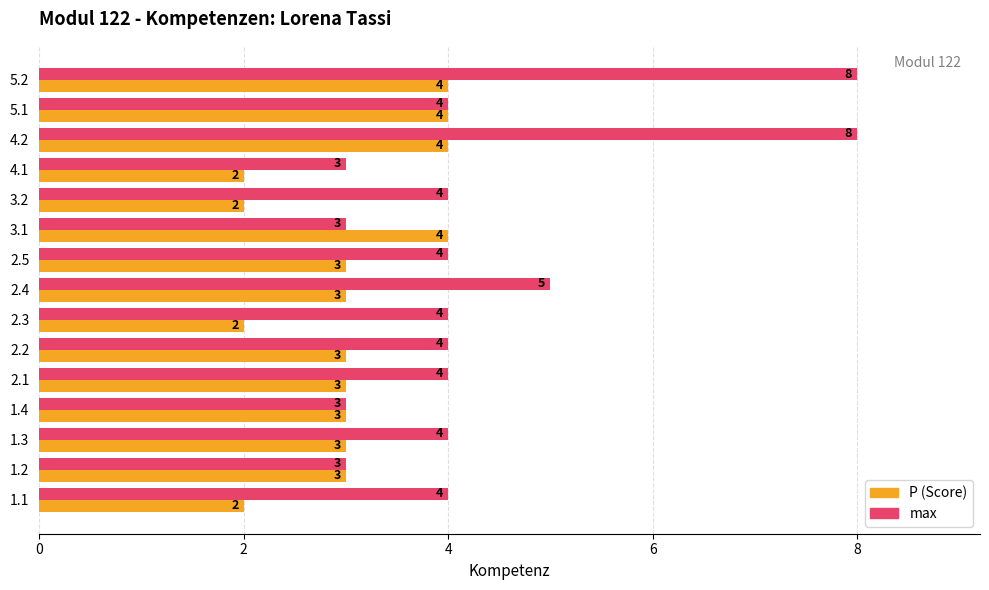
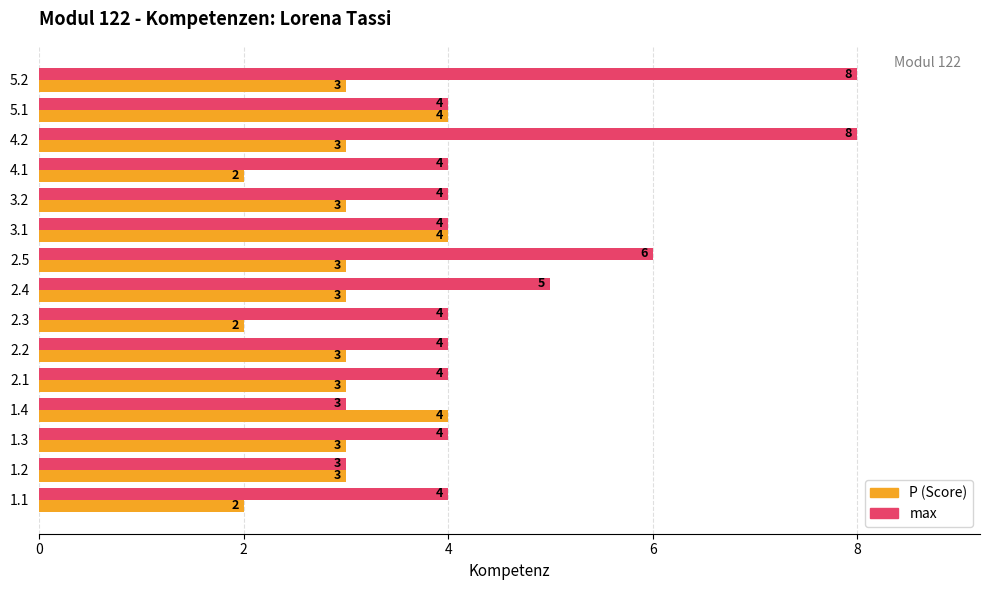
  {
    "max": {
      "5.2": 8,
      "5.1": 4,
      "4.2": 8,
-     "4.1": 3,
+     "4.1": 4,
      "3.2": 4,
-     "3.1": 3,
-     "2.5": 4,
+     "3.1": 4,
+     "2.5": 6,
      "2.4": 5,
      "2.3": 4,
      "2.2": 4,
      "2.1": 4,
      "1.4": 3,
      "1.3": 4,
      "1.2": 3,
      "1.1": 4
    },
    "P (Score)": {
-     "5.2": 4,
+     "5.2": 3,
      "5.1": 4,
-     "4.2": 4,
+     "4.2": 3,
      "4.1": 2,
-     "3.2": 2,
+     "3.2": 3,
      "3.1": 4,
      "2.5": 3,
      "2.4": 3,
      "2.3": 2,
      "2.2": 3,
      "2.1": 3,
-     "1.4": 3,
+     "1.4": 4,
      "1.3": 3,
      "1.2": 3,
      "1.1": 2
    }
  }
